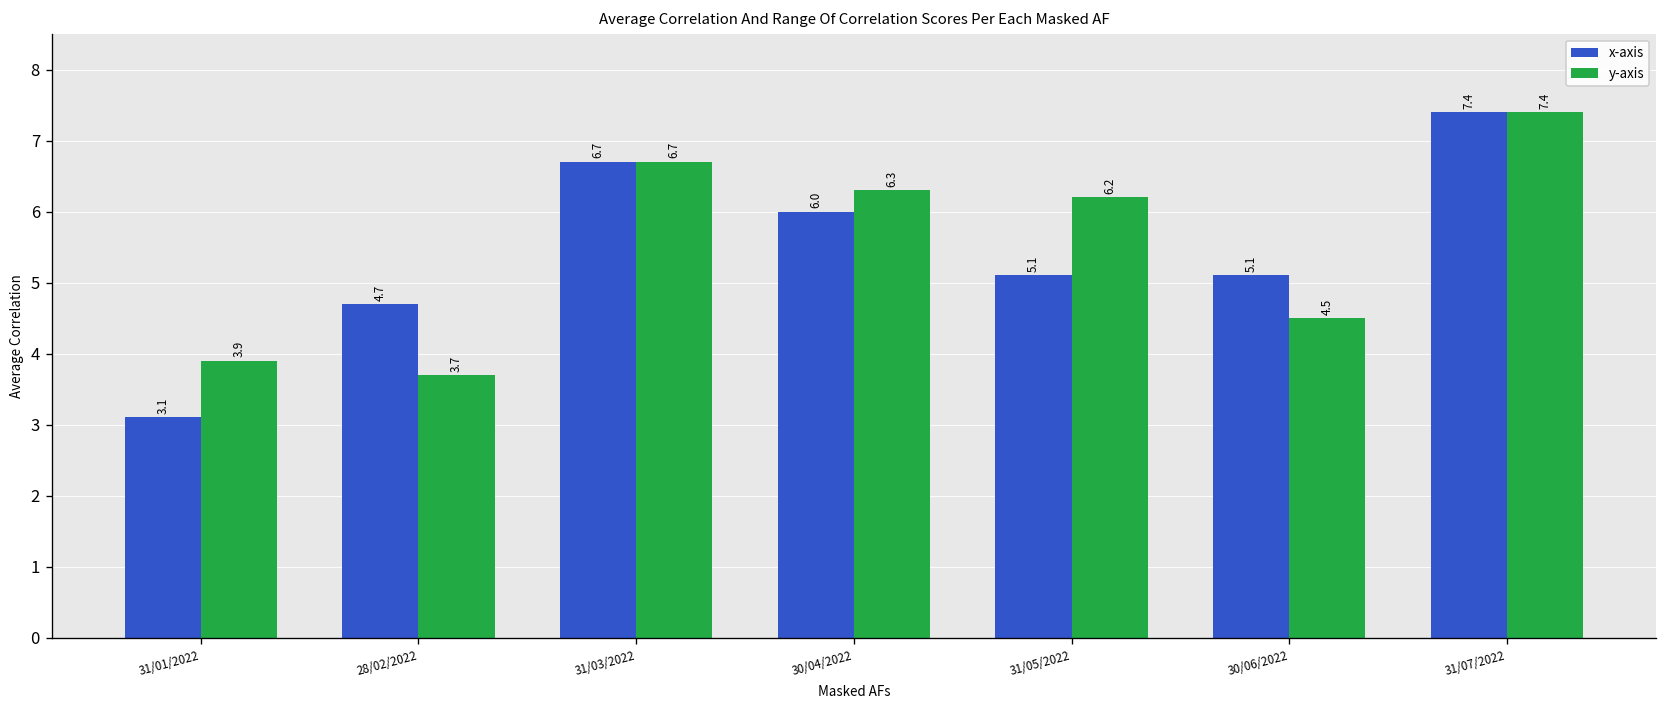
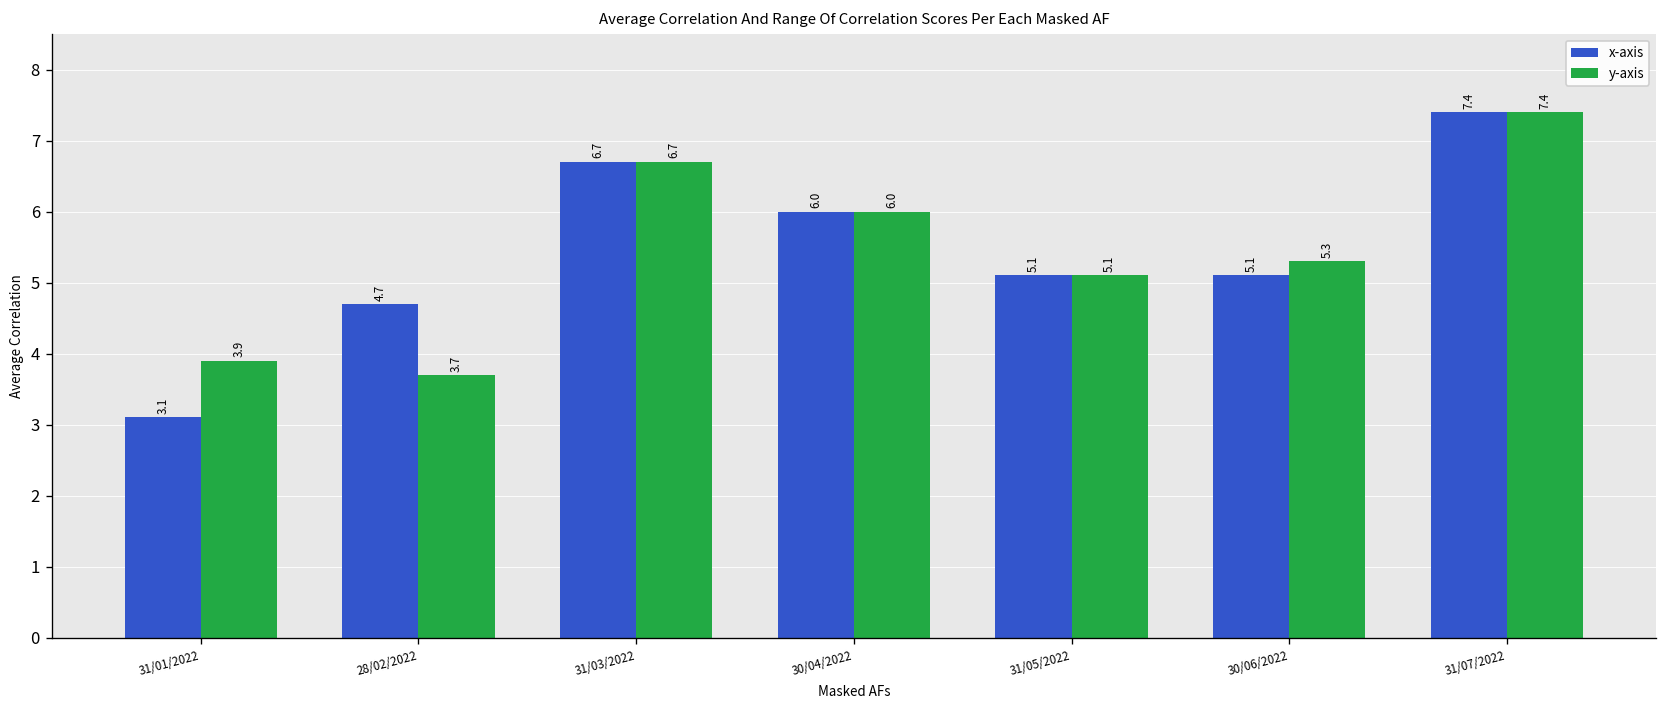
  {
    "x-axis": {
      "31/01/2022": 3.1,
      "28/02/2022": 4.7,
      "31/03/2022": 6.7,
      "30/04/2022": 6.0,
      "31/05/2022": 5.1,
      "30/06/2022": 5.1,
      "31/07/2022": 7.4
    },
    "y-axis": {
      "31/01/2022": 3.9,
      "28/02/2022": 3.7,
      "31/03/2022": 6.7,
-     "30/04/2022": 6.3,
-     "31/05/2022": 6.2,
-     "30/06/2022": 4.5,
+     "30/04/2022": 6.0,
+     "31/05/2022": 5.1,
+     "30/06/2022": 5.3,
      "31/07/2022": 7.4
    }
  }
